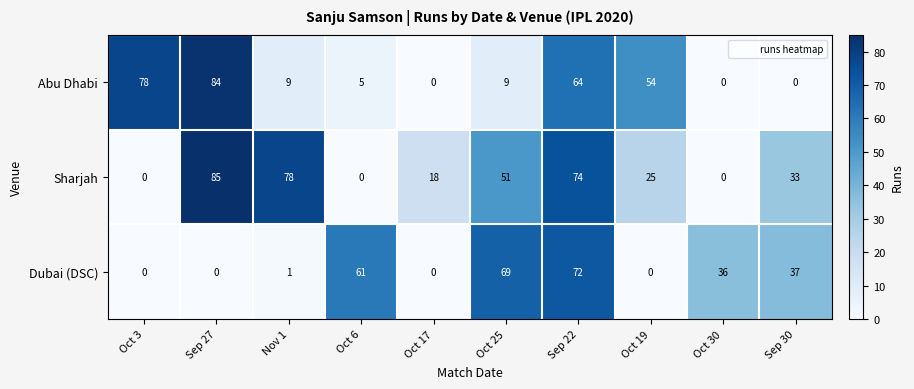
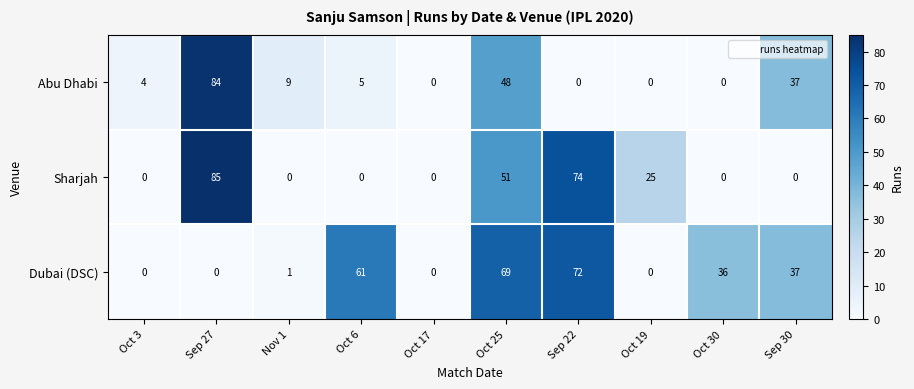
  {
    "Abu Dhabi": {
-     "Oct 3": 78,
+     "Oct 3": 4,
      "Sep 27": 84,
      "Nov 1": 9,
      "Oct 6": 5,
      "Oct 17": 0,
-     "Oct 25": 9,
-     "Sep 22": 64,
-     "Oct 19": 54,
+     "Oct 25": 48,
+     "Sep 22": 0,
+     "Oct 19": 0,
      "Oct 30": 0,
-     "Sep 30": 0
+     "Sep 30": 37
    },
    "Sharjah": {
      "Oct 3": 0,
      "Sep 27": 85,
-     "Nov 1": 78,
+     "Nov 1": 0,
      "Oct 6": 0,
-     "Oct 17": 18,
+     "Oct 17": 0,
      "Oct 25": 51,
      "Sep 22": 74,
      "Oct 19": 25,
      "Oct 30": 0,
-     "Sep 30": 33
+     "Sep 30": 0
    },
    "Dubai (DSC)": {
      "Oct 3": 0,
      "Sep 27": 0,
      "Nov 1": 1,
      "Oct 6": 61,
      "Oct 17": 0,
      "Oct 25": 69,
      "Sep 22": 72,
      "Oct 19": 0,
      "Oct 30": 36,
      "Sep 30": 37
    }
  }
